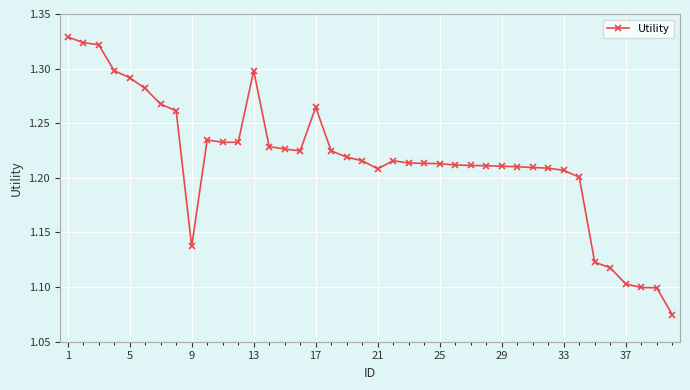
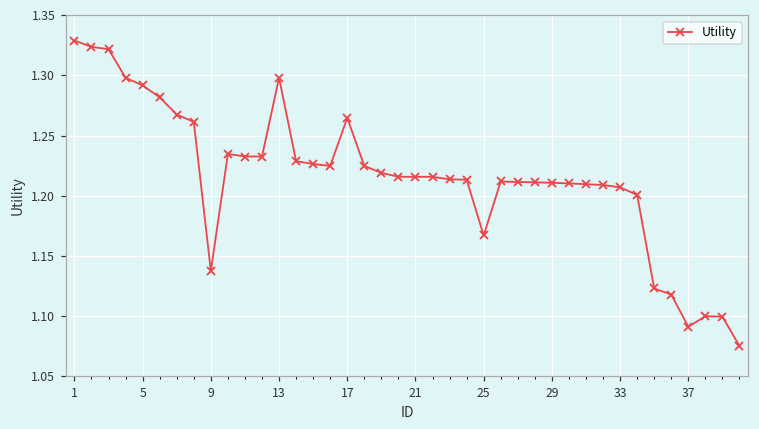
  {
    "1": 1.329,
    "5": 1.292,
    "9": 1.137,
    "13": 1.298,
    "17": 1.265,
-   "21": 1.208,
-   "25": 1.213,
+   "21": 1.216,
+   "25": 1.167,
    "29": 1.211,
    "33": 1.207,
-   "37": 1.103
+   "37": 1.091
  }
